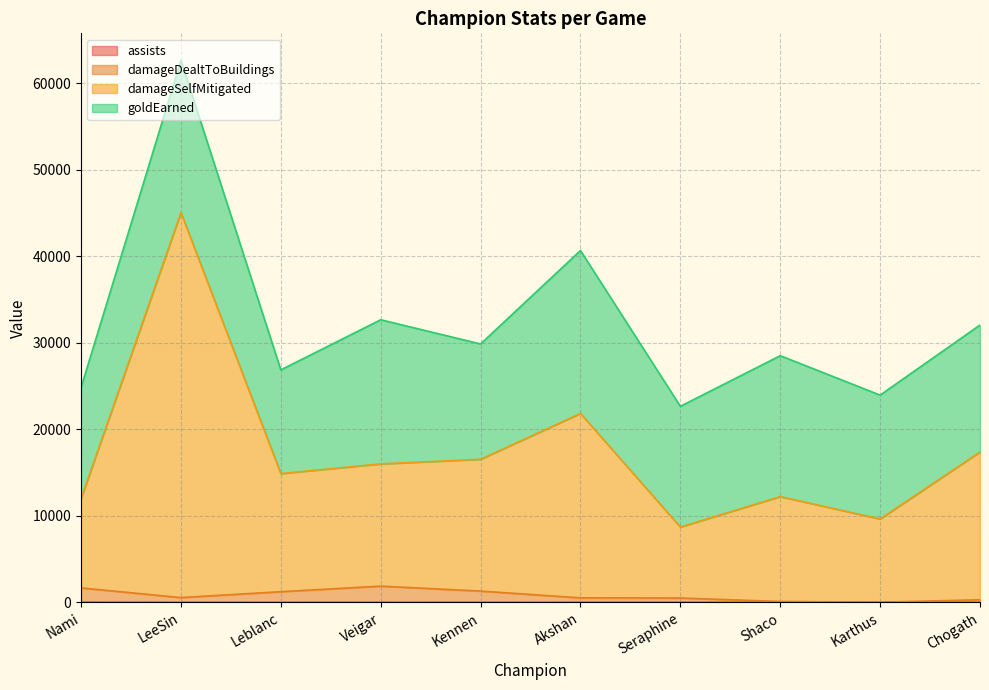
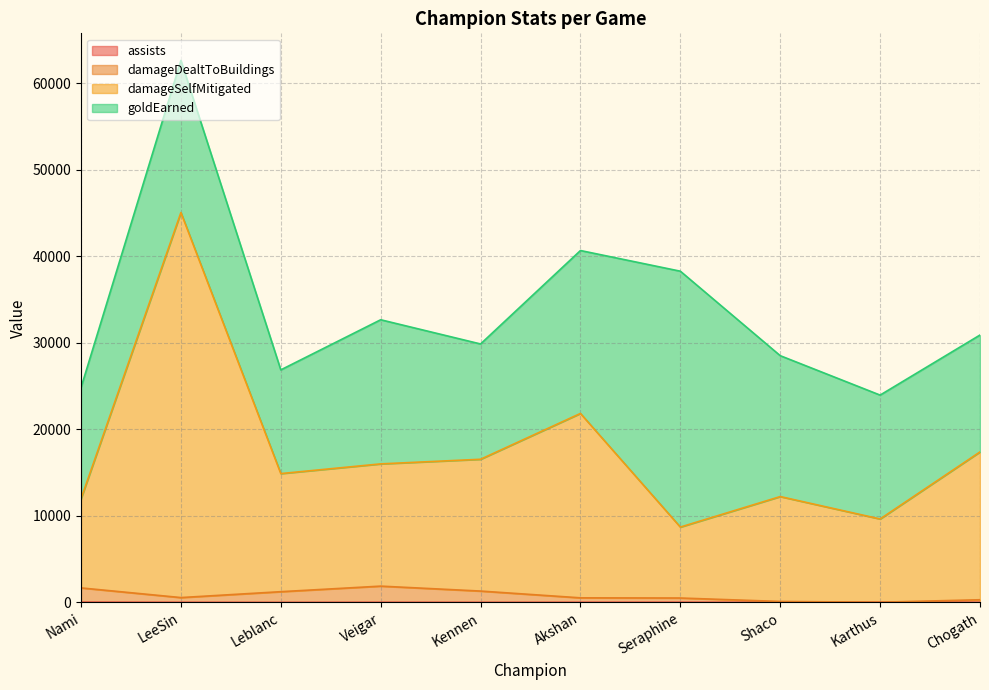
  {
    "goldEarned": {
      "Nami": 13000,
      "Leblanc": 12000,
      "Veigar": 17000,
      "Kennen": 13000,
      "Akshan": 19000,
-     "Seraphine": 14000,
+     "Seraphine": 30000,
      "Shaco": 16000,
      "Karthus": 14000,
-     "Chogath": 15000
+     "Chogath": 14000
    }
  }
